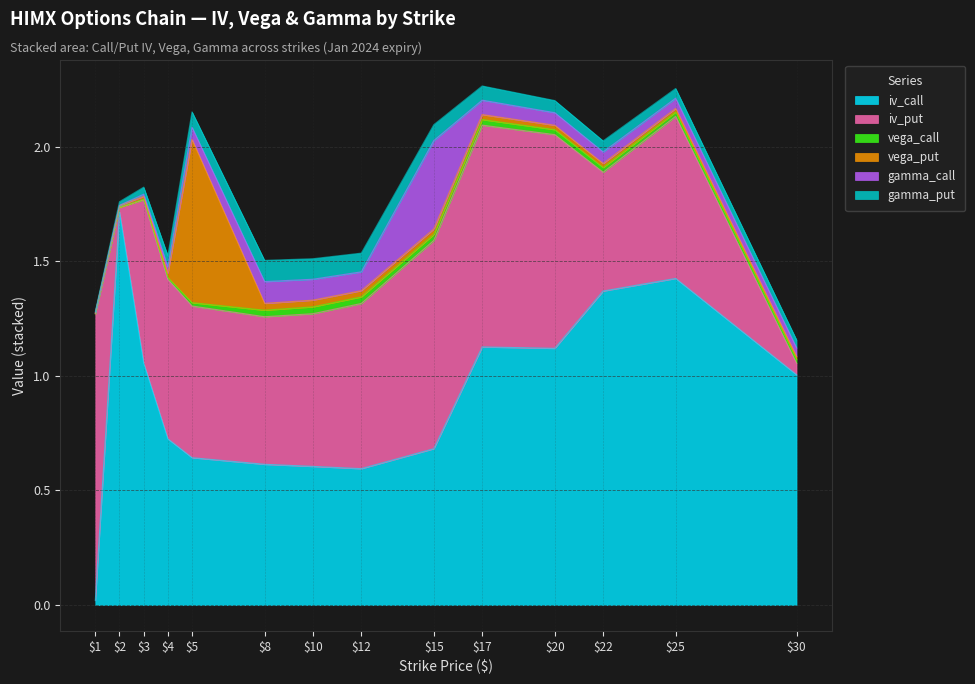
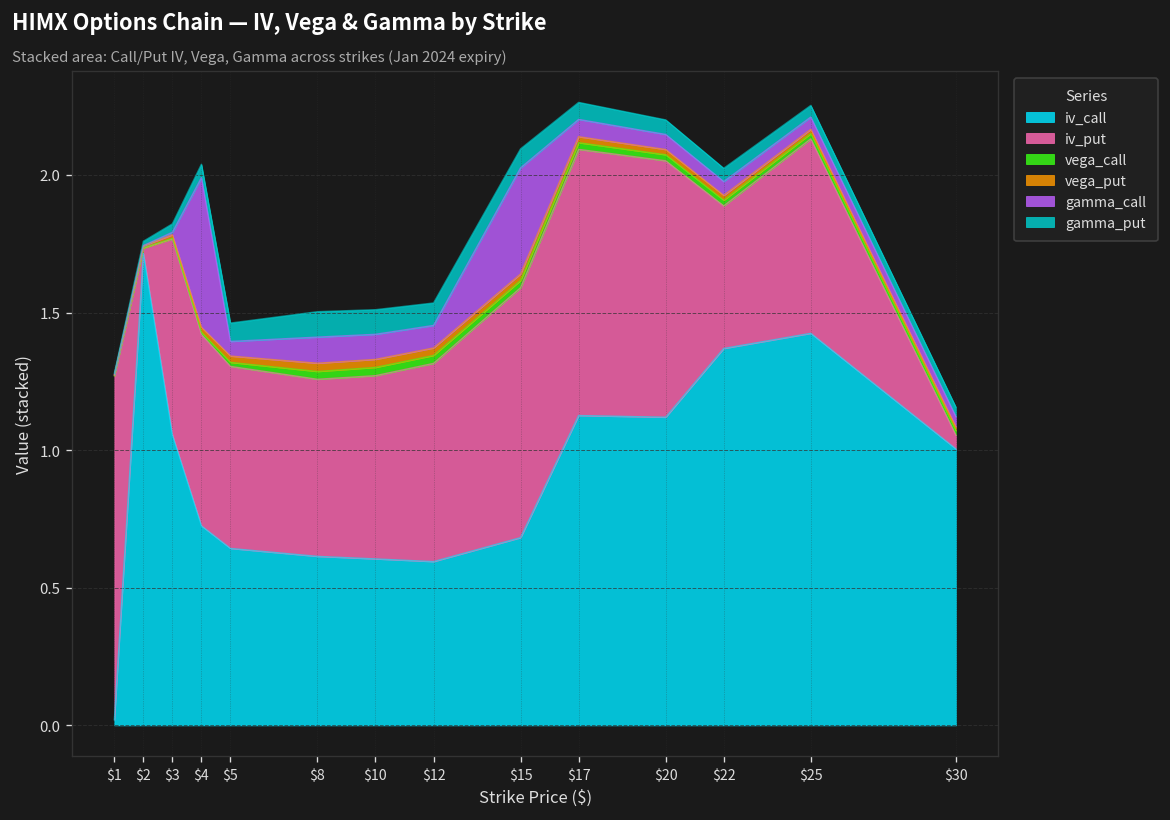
  {
    "iv_put": {
      "$5": 0.66,
      "$8": 0.64,
      "$10": 0.67,
      "$12": 0.72,
      "$15": 0.91,
      "$17": 0.97,
      "$20": 0.93,
      "$22": 0.52,
      "$25": 0.71,
      "$30": 0.05
    },
    "vega_call": {
      "$5": 0.01,
      "$8": 0.03,
      "$10": 0.03,
      "$12": 0.03,
      "$15": 0.03,
      "$17": 0.02,
      "$20": 0.02,
      "$22": 0.02,
      "$25": 0.02,
      "$30": 0.02
    },
    "vega_put": {
      "$4": 0.02,
-     "$5": 0.71,
+     "$5": 0.02,
      "$8": 0.03,
      "$10": 0.03,
      "$12": 0.03,
      "$15": 0.02,
      "$17": 0.02,
      "$20": 0.02,
      "$22": 0.02,
      "$25": 0.02,
      "$30": 0.01
    },
    "gamma_call": {
-     "$4": 0.03,
+     "$4": 0.54,
      "$5": 0.05,
      "$8": 0.09,
      "$10": 0.09,
      "$12": 0.08,
      "$15": 0.39,
      "$17": 0.06,
      "$20": 0.05,
      "$22": 0.05,
      "$25": 0.04,
      "$30": 0.04
    }
  }
